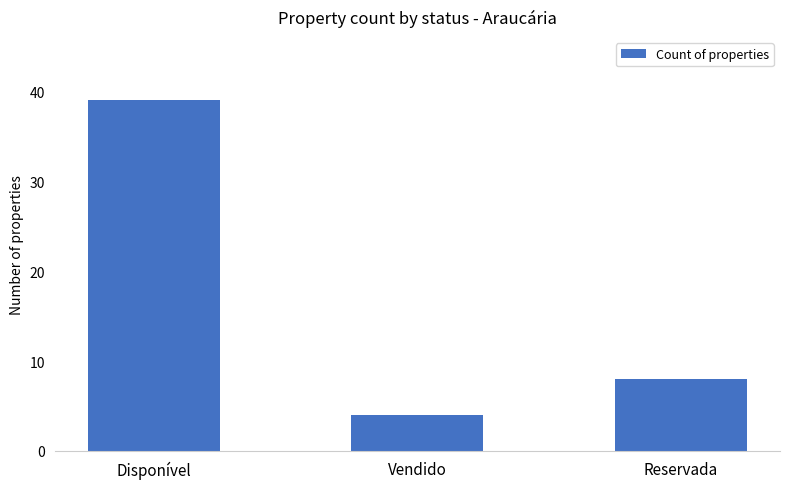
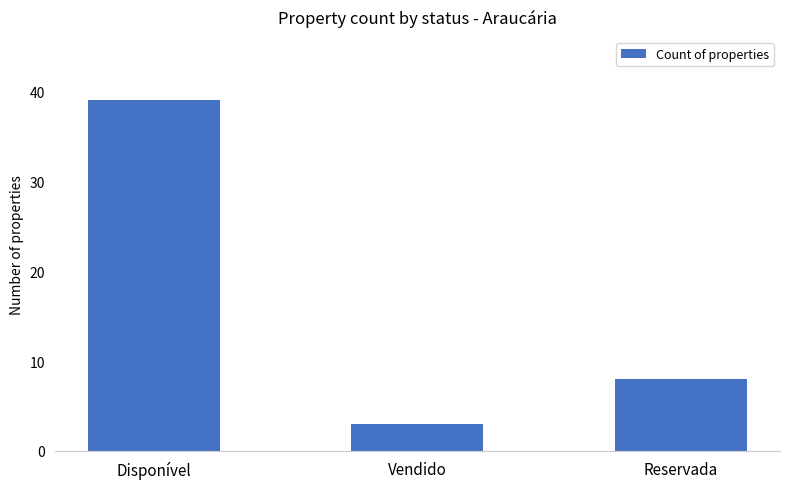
  {
    "Disponível": 39,
-   "Vendido": 4,
+   "Vendido": 3,
    "Reservada": 8
  }
